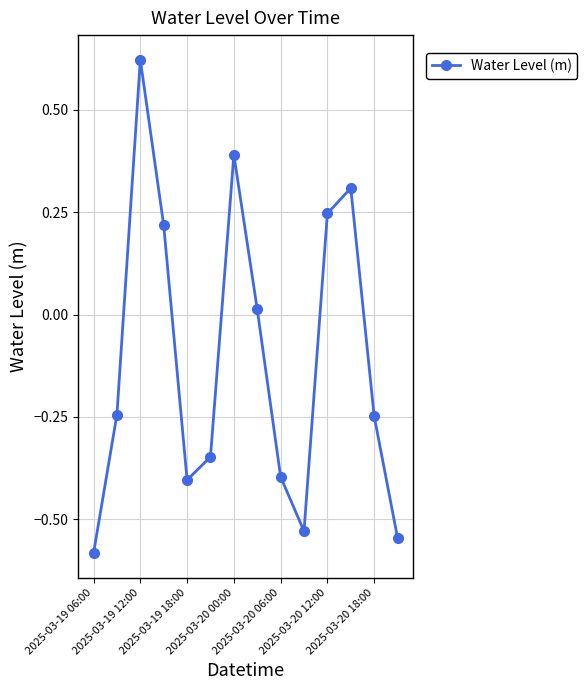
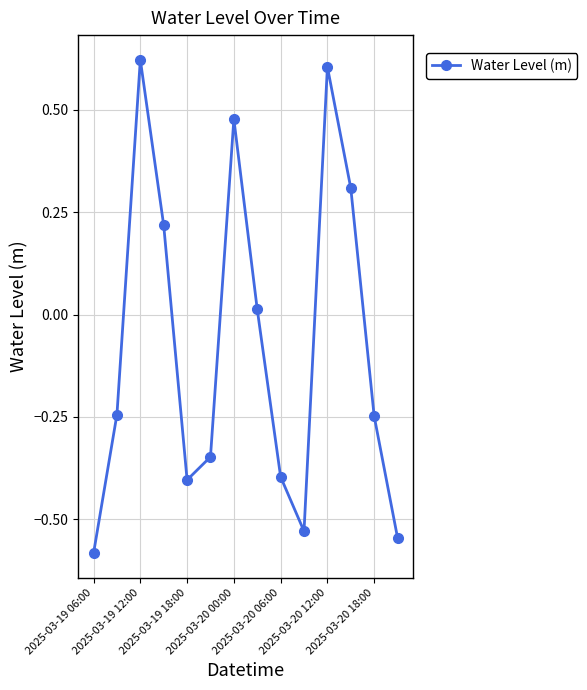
  {
    "2025-03-19 06:00": -0.58,
    "2025-03-19 12:00": 0.62,
    "2025-03-19 18:00": -0.40,
-   "2025-03-20 00:00": 0.39,
+   "2025-03-20 00:00": 0.48,
    "2025-03-20 06:00": -0.40,
-   "2025-03-20 12:00": 0.25,
+   "2025-03-20 12:00": 0.60,
    "2025-03-20 18:00": -0.25
  }
